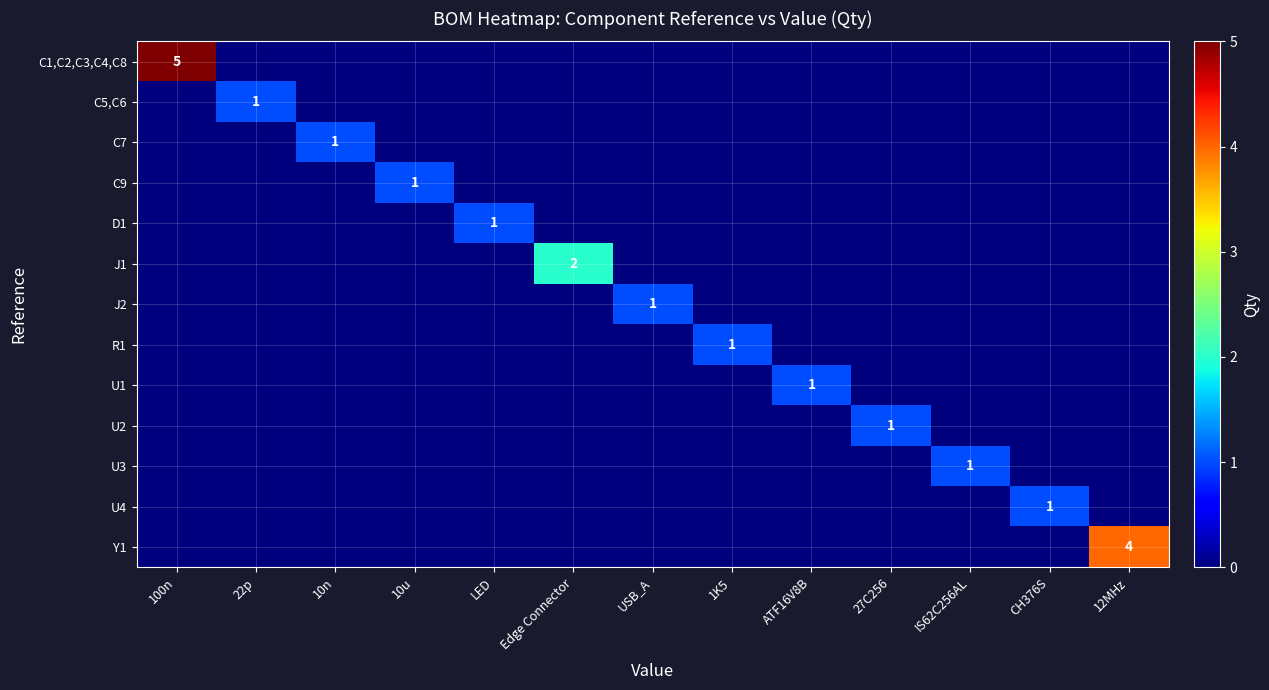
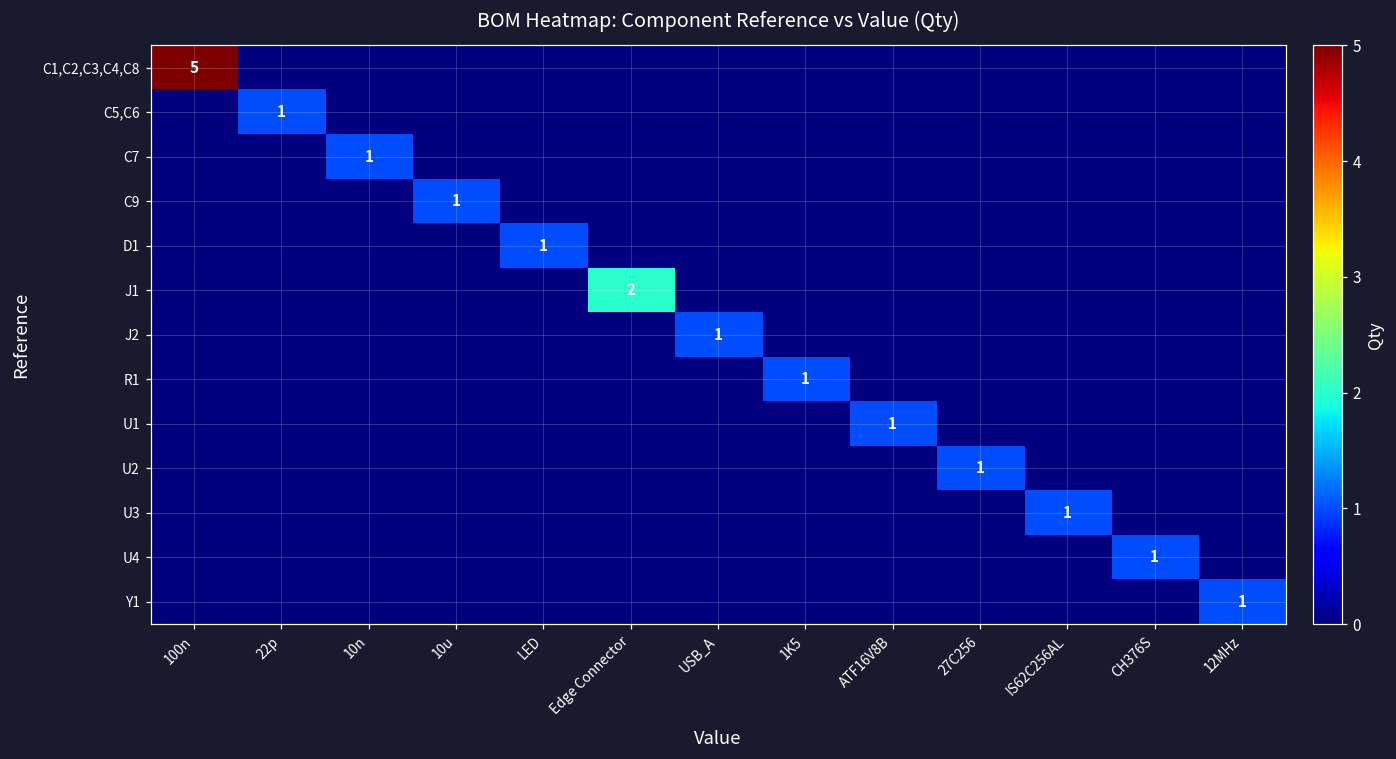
  {
    "C1,C2,C3,C4,C8": {
      "100n": 5
    },
    "C5,C6": {
      "22p": 1
    },
    "C7": {
      "10n": 1
    },
    "C9": {
      "10u": 1
    },
    "D1": {
      "LED": 1
    },
    "J1": {
      "Edge Connector": 2
    },
    "J2": {
      "USB_A": 1
    },
    "R1": {
      "1K5": 1
    },
    "U1": {
      "ATF16V8B": 1
    },
    "U2": {
      "27C256": 1
    },
    "U3": {
      "IS62C256AL": 1
    },
    "U4": {
      "CH376S": 1
    },
    "Y1": {
-     "12MHz": 4
+     "12MHz": 1
    }
  }
